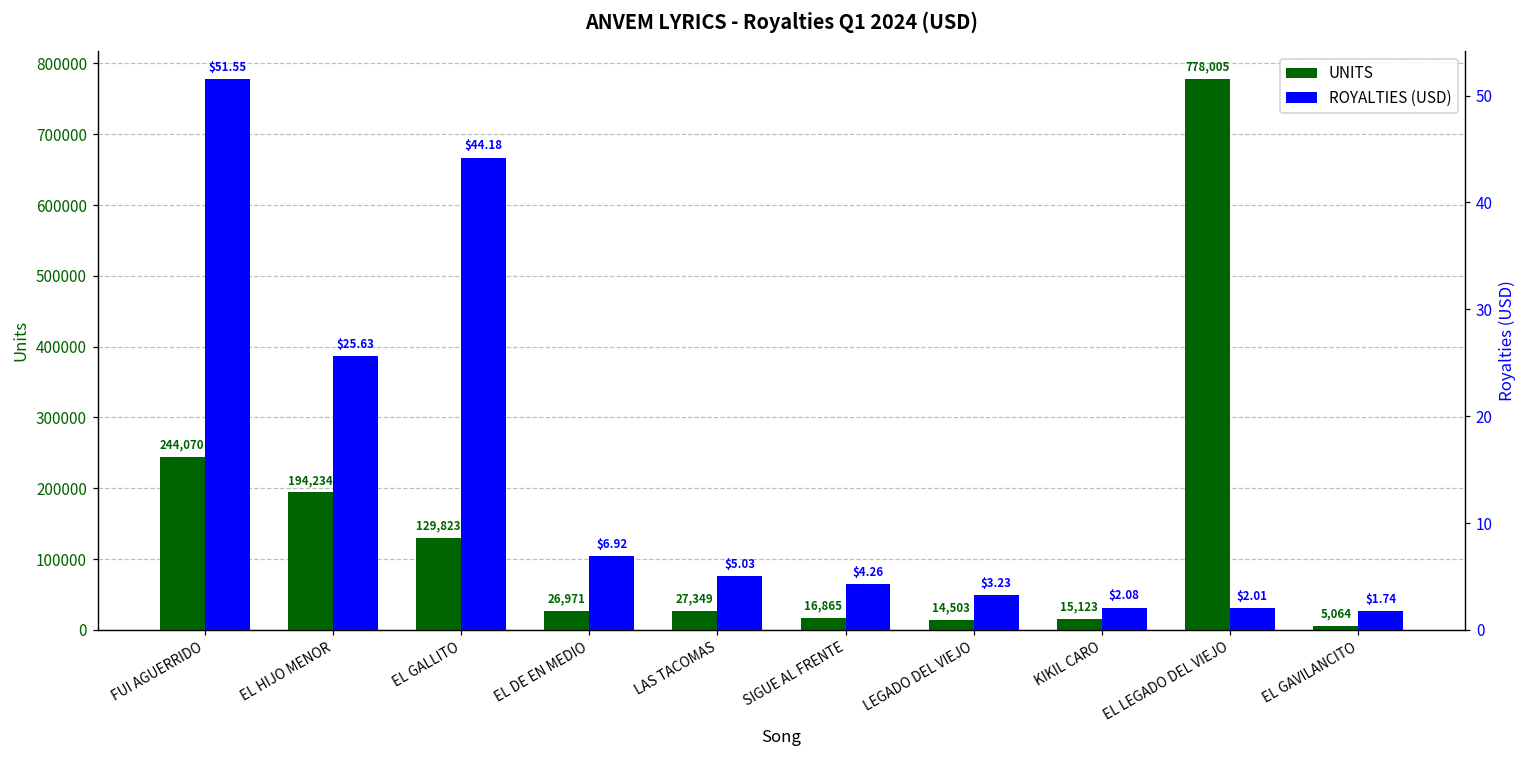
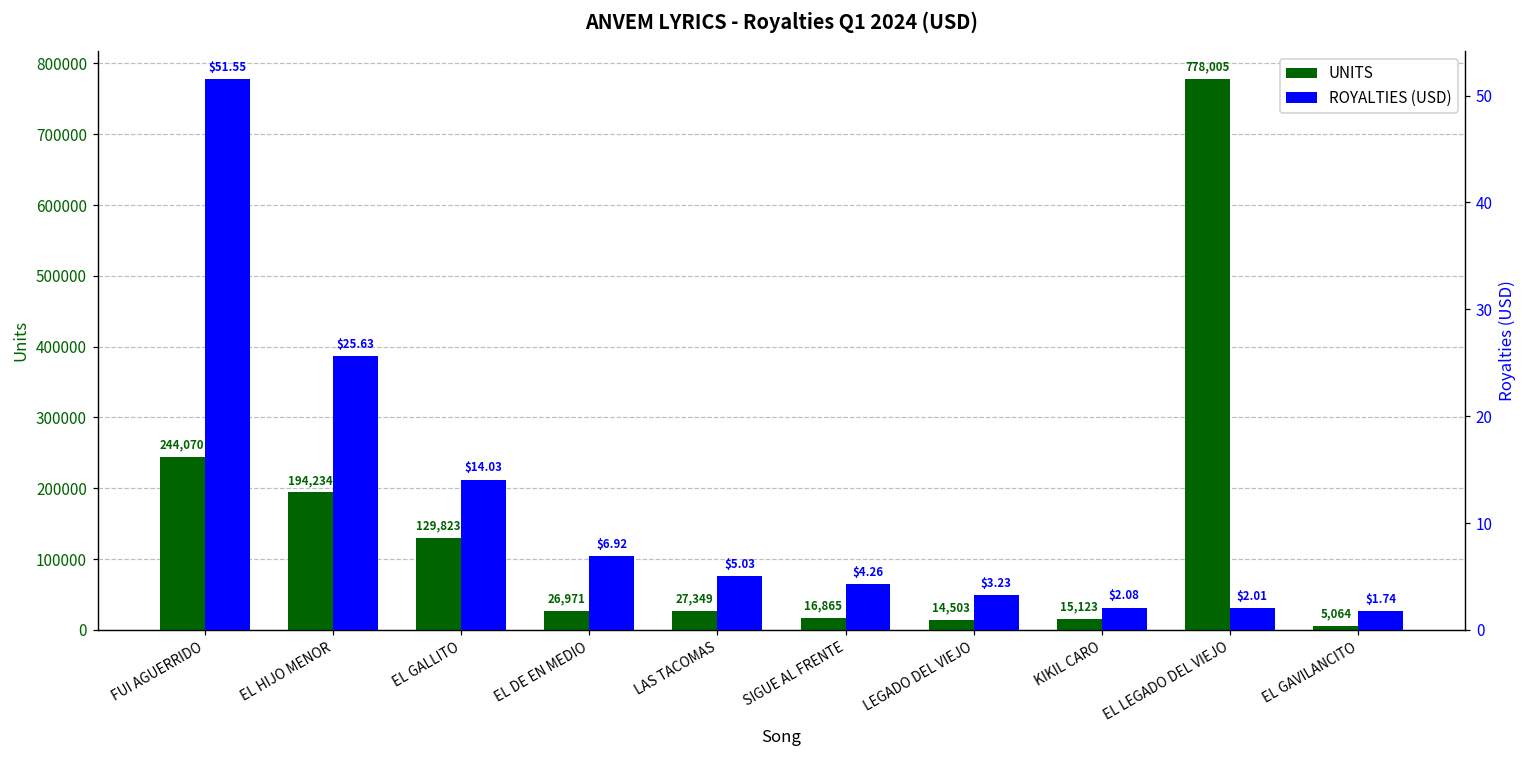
  {
    "UNITS": {
      "FUI AGUERRIDO": "244,070",
      "EL HIJO MENOR": "194,234",
      "EL GALLITO": "129,823",
      "EL DE EN MEDIO": "26,971",
      "LAS TACOMAS": "27,349",
      "SIGUE AL FRENTE": "16,865",
      "LEGADO DEL VIEJO": "14,503",
      "KIKIL CARO": "15,123",
      "EL LEGADO DEL VIEJO": "778,005",
      "EL GAVILANCITO": "5,064"
    },
    "ROYALTIES (USD)": {
      "FUI AGUERRIDO": "$51.55",
      "EL HIJO MENOR": "$25.63",
-     "EL GALLITO": "$44.18",
+     "EL GALLITO": "$14.03",
      "EL DE EN MEDIO": "$6.92",
      "LAS TACOMAS": "$5.03",
      "SIGUE AL FRENTE": "$4.26",
      "LEGADO DEL VIEJO": "$3.23",
      "KIKIL CARO": "$2.08",
      "EL LEGADO DEL VIEJO": "$2.01",
      "EL GAVILANCITO": "$1.74"
    }
  }
